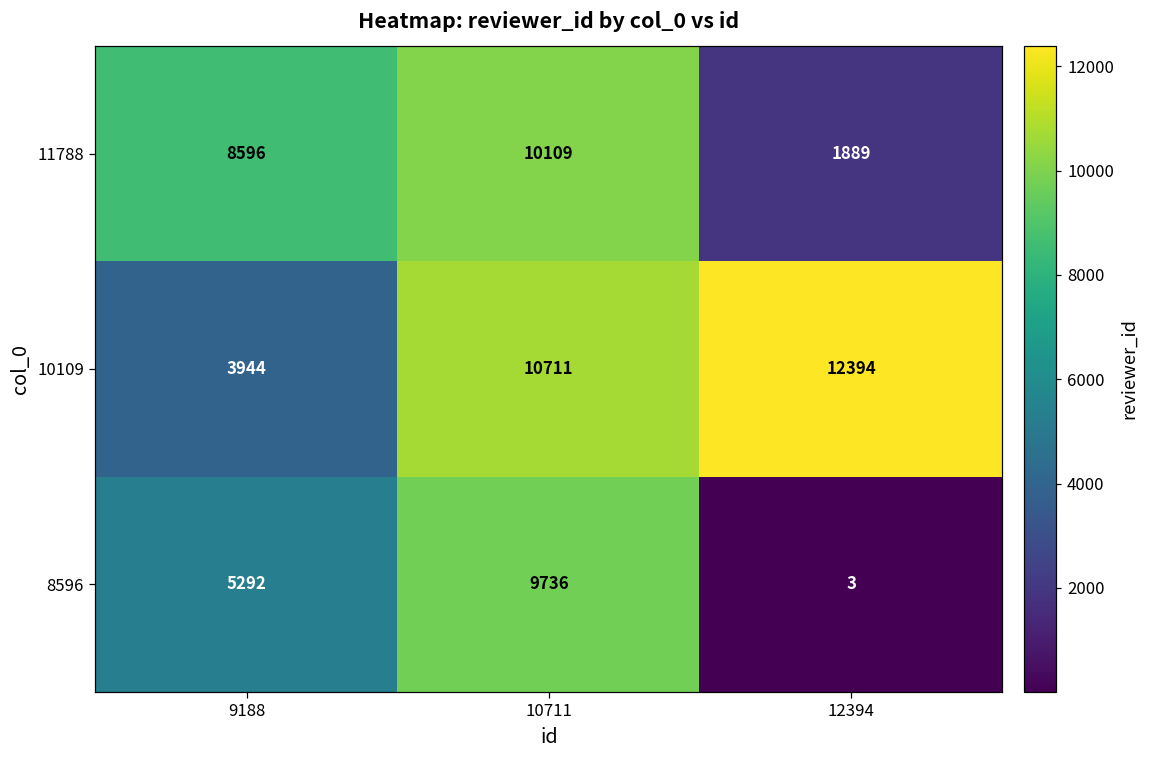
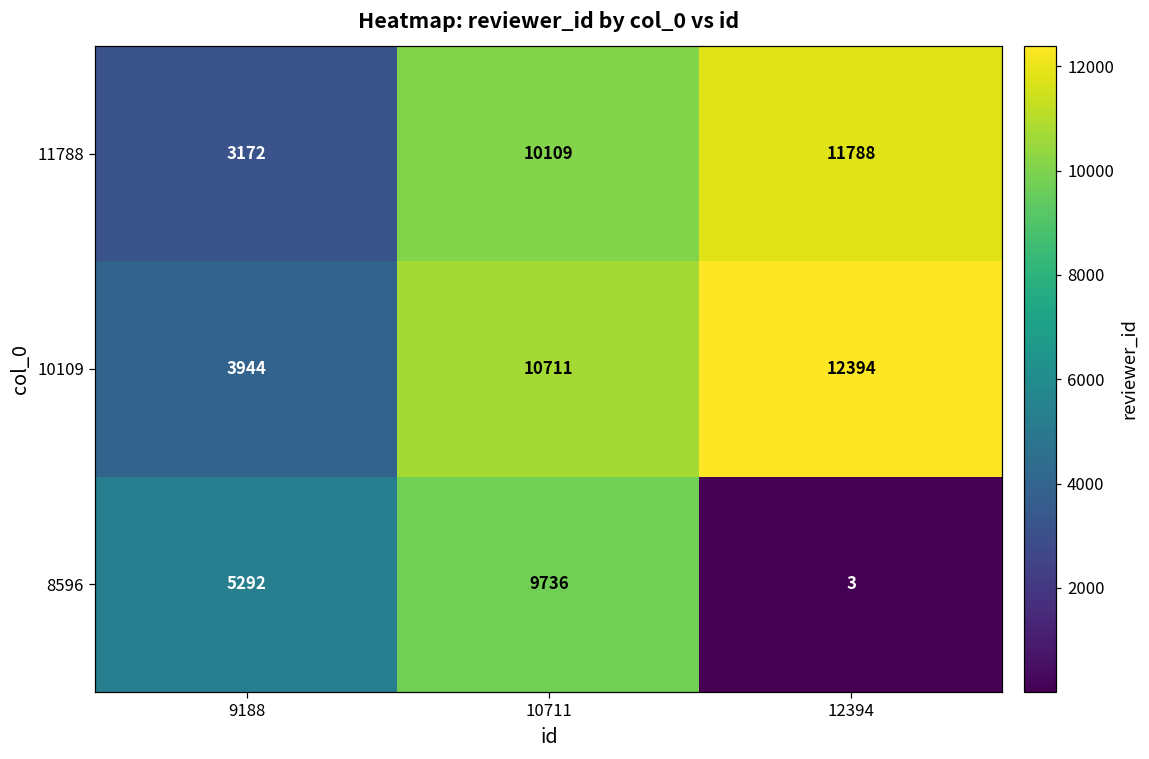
  {
    "11788": {
-     "9188": 8596,
+     "9188": 3172,
      "10711": 10109,
-     "12394": 1889
+     "12394": 11788
    },
    "10109": {
      "9188": 3944,
      "10711": 10711,
      "12394": 12394
    },
    "8596": {
      "9188": 5292,
      "10711": 9736,
      "12394": 3
    }
  }
